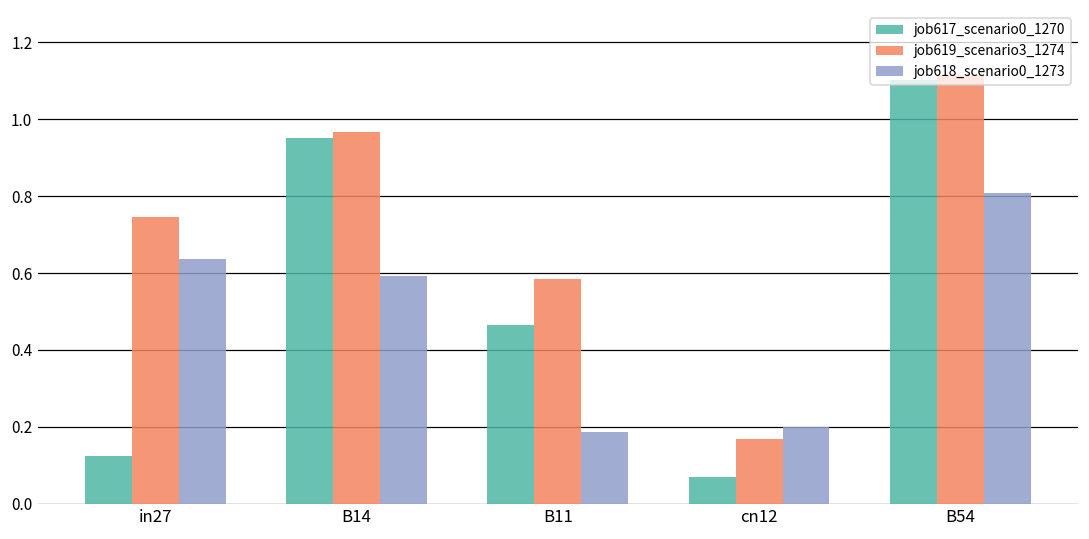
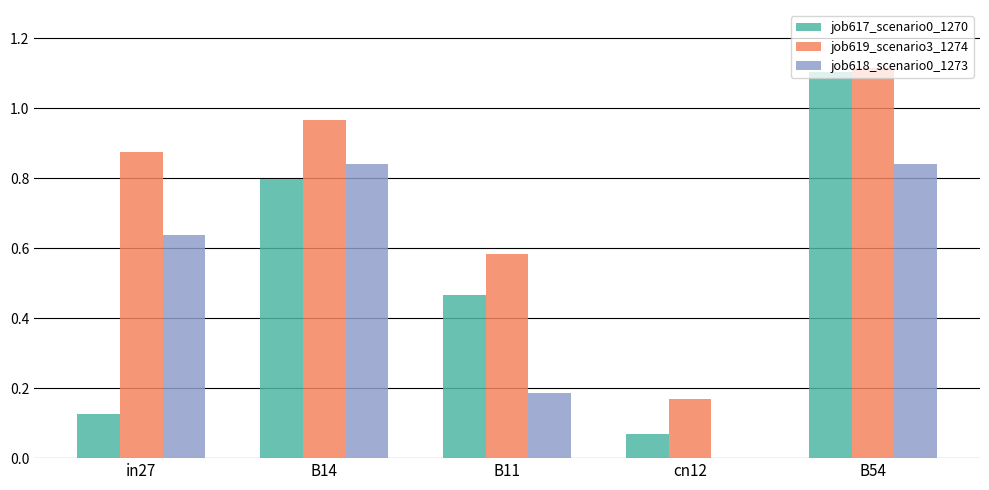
  {
    "job617_scenario0_1270": {
      "in27": 0.13,
-     "B14": 0.95,
+     "B14": 0.80,
      "B11": 0.47,
      "cn12": 0.07
    },
    "job619_scenario3_1274": {
-     "in27": 0.75,
+     "in27": 0.87,
      "B14": 0.97,
      "B11": 0.58,
      "cn12": 0.17
    },
    "job618_scenario0_1273": {
      "in27": 0.64,
-     "B14": 0.59,
+     "B14": 0.84,
      "B11": 0.19,
-     "cn12": 0.2,
-     "B54": 0.81
+     "cn12": 0.0,
+     "B54": 0.84
    }
  }
